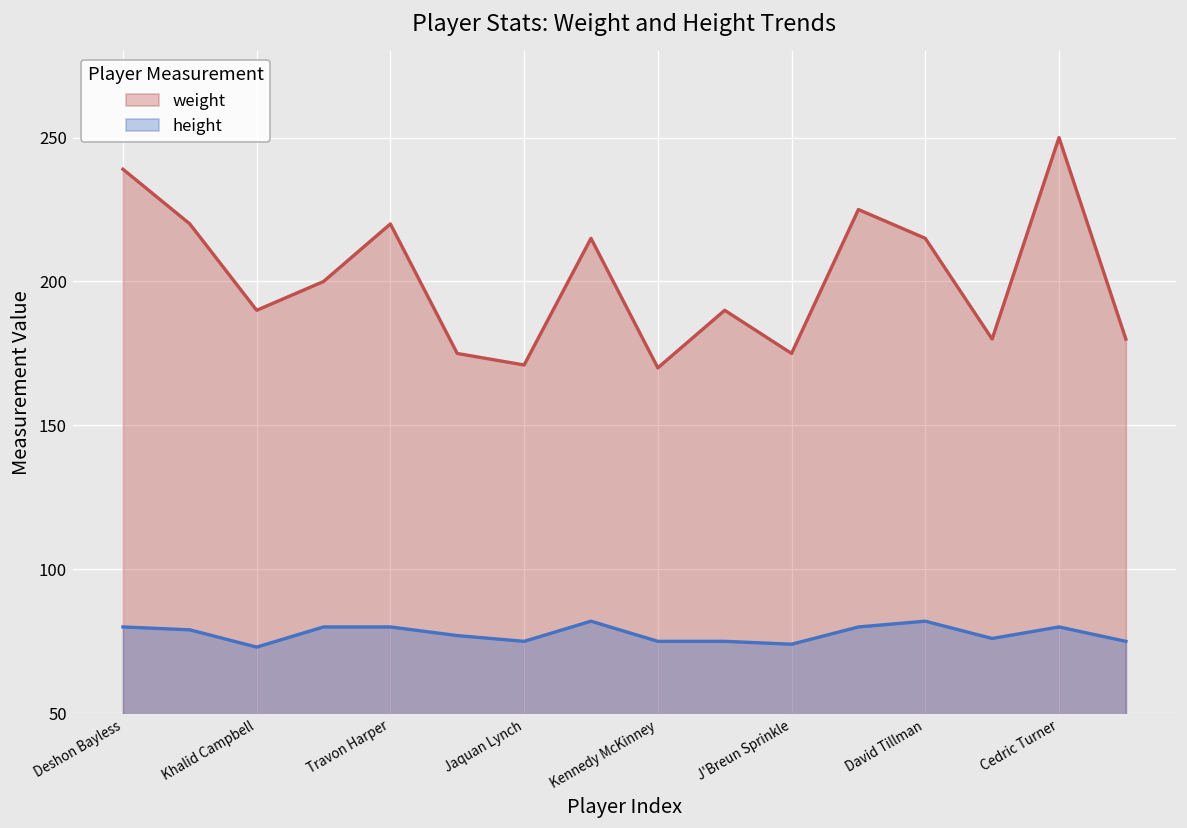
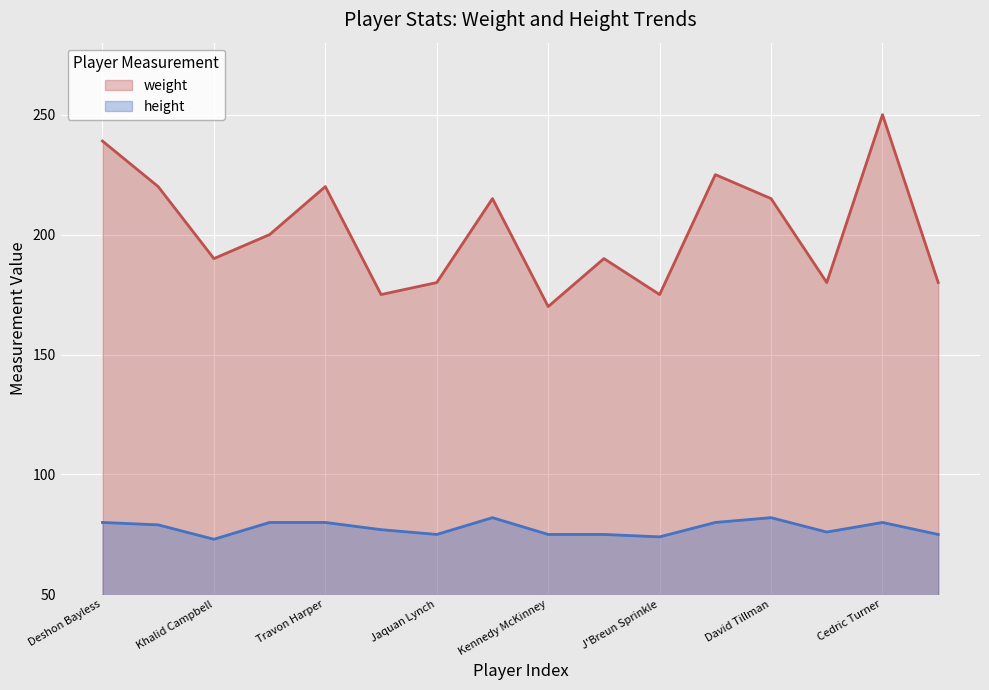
  {
    "weight": {
      "Deshon Bayless": 239,
      "Khalid Campbell": 190,
      "Travon Harper": 220,
-     "Jaquan Lynch": 171,
+     "Jaquan Lynch": 180,
      "Kennedy McKinney": 170,
      "J'Breun Sprinkle": 175,
      "David Tillman": 215,
      "Cedric Turner": 250
    },
    "height": {
      "Deshon Bayless": 80,
      "Khalid Campbell": 73,
      "Travon Harper": 80,
      "Jaquan Lynch": 75,
      "Kennedy McKinney": 75,
      "J'Breun Sprinkle": 74,
      "David Tillman": 82,
      "Cedric Turner": 80
    }
  }
